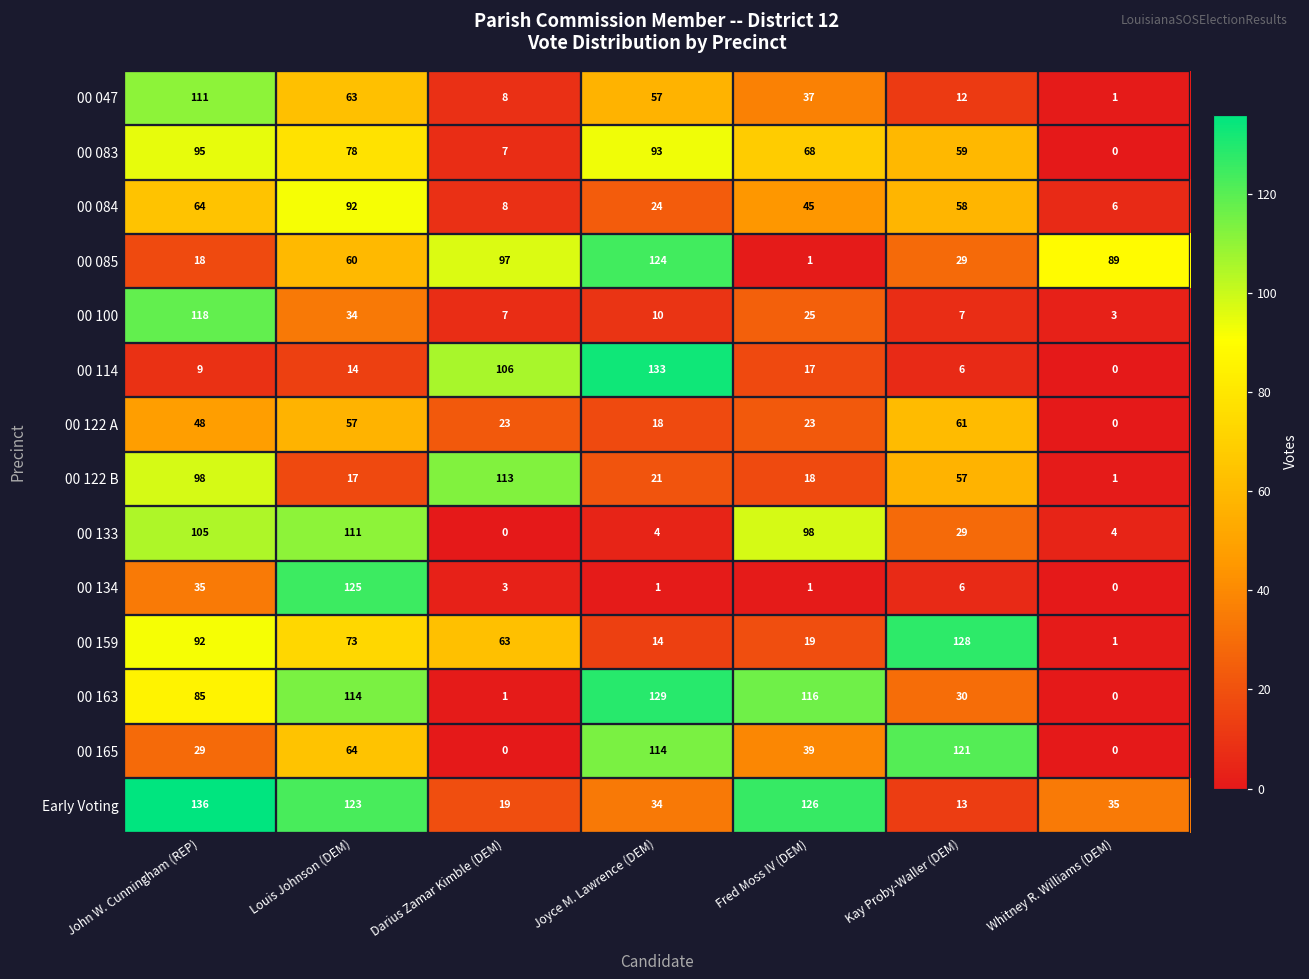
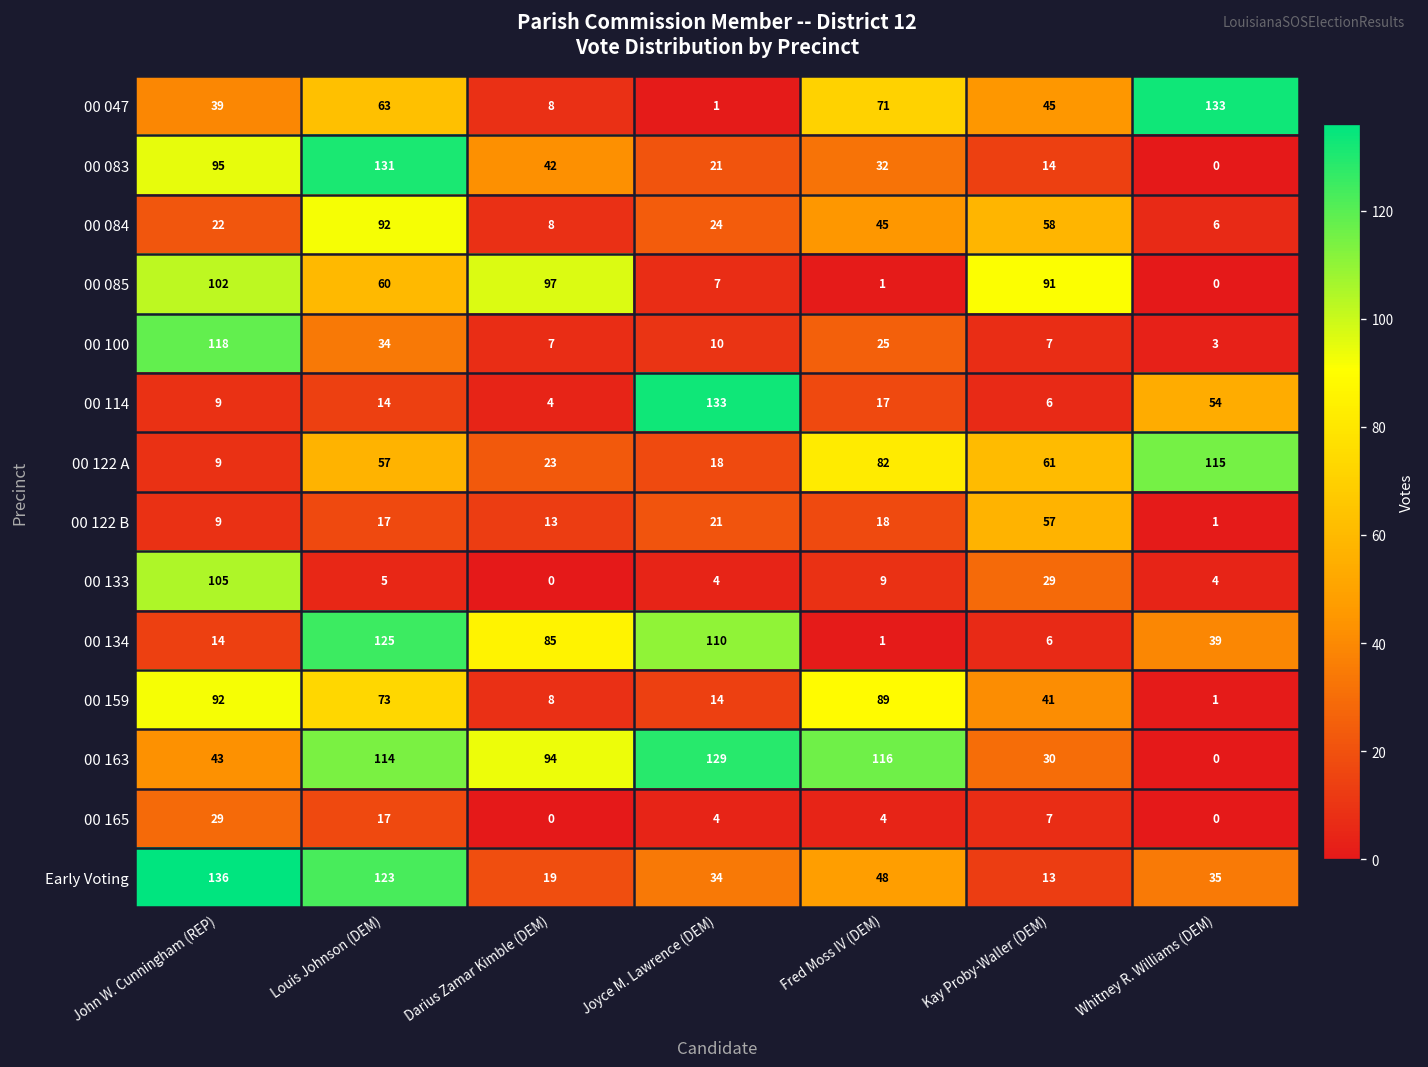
  {
    "00 047": {
-     "John W. Cunningham (REP)": 111,
+     "John W. Cunningham (REP)": 39,
      "Louis Johnson (DEM)": 63,
      "Darius Zamar Kimble (DEM)": 8,
-     "Joyce M. Lawrence (DEM)": 57,
-     "Fred Moss IV (DEM)": 37,
-     "Kay Proby-Waller (DEM)": 12,
-     "Whitney R. Williams (DEM)": 1
+     "Joyce M. Lawrence (DEM)": 1,
+     "Fred Moss IV (DEM)": 71,
+     "Kay Proby-Waller (DEM)": 45,
+     "Whitney R. Williams (DEM)": 133
    },
    "00 083": {
      "John W. Cunningham (REP)": 95,
-     "Louis Johnson (DEM)": 78,
-     "Darius Zamar Kimble (DEM)": 7,
-     "Joyce M. Lawrence (DEM)": 93,
-     "Fred Moss IV (DEM)": 68,
-     "Kay Proby-Waller (DEM)": 59,
+     "Louis Johnson (DEM)": 131,
+     "Darius Zamar Kimble (DEM)": 42,
+     "Joyce M. Lawrence (DEM)": 21,
+     "Fred Moss IV (DEM)": 32,
+     "Kay Proby-Waller (DEM)": 14,
      "Whitney R. Williams (DEM)": 0
    },
    "00 084": {
-     "John W. Cunningham (REP)": 64,
+     "John W. Cunningham (REP)": 22,
      "Louis Johnson (DEM)": 92,
      "Darius Zamar Kimble (DEM)": 8,
      "Joyce M. Lawrence (DEM)": 24,
      "Fred Moss IV (DEM)": 45,
      "Kay Proby-Waller (DEM)": 58,
      "Whitney R. Williams (DEM)": 6
    },
    "00 085": {
-     "John W. Cunningham (REP)": 18,
+     "John W. Cunningham (REP)": 102,
      "Louis Johnson (DEM)": 60,
      "Darius Zamar Kimble (DEM)": 97,
-     "Joyce M. Lawrence (DEM)": 124,
+     "Joyce M. Lawrence (DEM)": 7,
      "Fred Moss IV (DEM)": 1,
-     "Kay Proby-Waller (DEM)": 29,
-     "Whitney R. Williams (DEM)": 89
+     "Kay Proby-Waller (DEM)": 91,
+     "Whitney R. Williams (DEM)": 0
    },
    "00 100": {
      "John W. Cunningham (REP)": 118,
      "Louis Johnson (DEM)": 34,
      "Darius Zamar Kimble (DEM)": 7,
      "Joyce M. Lawrence (DEM)": 10,
      "Fred Moss IV (DEM)": 25,
      "Kay Proby-Waller (DEM)": 7,
      "Whitney R. Williams (DEM)": 3
    },
    "00 114": {
      "John W. Cunningham (REP)": 9,
      "Louis Johnson (DEM)": 14,
-     "Darius Zamar Kimble (DEM)": 106,
+     "Darius Zamar Kimble (DEM)": 4,
      "Joyce M. Lawrence (DEM)": 133,
      "Fred Moss IV (DEM)": 17,
      "Kay Proby-Waller (DEM)": 6,
-     "Whitney R. Williams (DEM)": 0
+     "Whitney R. Williams (DEM)": 54
    },
    "00 122 A": {
-     "John W. Cunningham (REP)": 48,
+     "John W. Cunningham (REP)": 9,
      "Louis Johnson (DEM)": 57,
      "Darius Zamar Kimble (DEM)": 23,
      "Joyce M. Lawrence (DEM)": 18,
-     "Fred Moss IV (DEM)": 23,
+     "Fred Moss IV (DEM)": 82,
      "Kay Proby-Waller (DEM)": 61,
-     "Whitney R. Williams (DEM)": 0
+     "Whitney R. Williams (DEM)": 115
    },
    "00 122 B": {
-     "John W. Cunningham (REP)": 98,
+     "John W. Cunningham (REP)": 9,
      "Louis Johnson (DEM)": 17,
-     "Darius Zamar Kimble (DEM)": 113,
+     "Darius Zamar Kimble (DEM)": 13,
      "Joyce M. Lawrence (DEM)": 21,
      "Fred Moss IV (DEM)": 18,
      "Kay Proby-Waller (DEM)": 57,
      "Whitney R. Williams (DEM)": 1
    },
    "00 133": {
      "John W. Cunningham (REP)": 105,
-     "Louis Johnson (DEM)": 111,
+     "Louis Johnson (DEM)": 5,
      "Darius Zamar Kimble (DEM)": 0,
      "Joyce M. Lawrence (DEM)": 4,
-     "Fred Moss IV (DEM)": 98,
+     "Fred Moss IV (DEM)": 9,
      "Kay Proby-Waller (DEM)": 29,
      "Whitney R. Williams (DEM)": 4
    },
    "00 134": {
-     "John W. Cunningham (REP)": 35,
+     "John W. Cunningham (REP)": 14,
      "Louis Johnson (DEM)": 125,
-     "Darius Zamar Kimble (DEM)": 3,
-     "Joyce M. Lawrence (DEM)": 1,
+     "Darius Zamar Kimble (DEM)": 85,
+     "Joyce M. Lawrence (DEM)": 110,
      "Fred Moss IV (DEM)": 1,
      "Kay Proby-Waller (DEM)": 6,
-     "Whitney R. Williams (DEM)": 0
+     "Whitney R. Williams (DEM)": 39
    },
    "00 159": {
      "John W. Cunningham (REP)": 92,
      "Louis Johnson (DEM)": 73,
-     "Darius Zamar Kimble (DEM)": 63,
+     "Darius Zamar Kimble (DEM)": 8,
      "Joyce M. Lawrence (DEM)": 14,
-     "Fred Moss IV (DEM)": 19,
-     "Kay Proby-Waller (DEM)": 128,
+     "Fred Moss IV (DEM)": 89,
+     "Kay Proby-Waller (DEM)": 41,
      "Whitney R. Williams (DEM)": 1
    },
    "00 163": {
-     "John W. Cunningham (REP)": 85,
+     "John W. Cunningham (REP)": 43,
      "Louis Johnson (DEM)": 114,
-     "Darius Zamar Kimble (DEM)": 1,
+     "Darius Zamar Kimble (DEM)": 94,
      "Joyce M. Lawrence (DEM)": 129,
      "Fred Moss IV (DEM)": 116,
      "Kay Proby-Waller (DEM)": 30,
      "Whitney R. Williams (DEM)": 0
    },
    "00 165": {
      "John W. Cunningham (REP)": 29,
-     "Louis Johnson (DEM)": 64,
+     "Louis Johnson (DEM)": 17,
      "Darius Zamar Kimble (DEM)": 0,
-     "Joyce M. Lawrence (DEM)": 114,
-     "Fred Moss IV (DEM)": 39,
-     "Kay Proby-Waller (DEM)": 121,
+     "Joyce M. Lawrence (DEM)": 4,
+     "Fred Moss IV (DEM)": 4,
+     "Kay Proby-Waller (DEM)": 7,
      "Whitney R. Williams (DEM)": 0
    },
    "Early Voting": {
      "John W. Cunningham (REP)": 136,
      "Louis Johnson (DEM)": 123,
      "Darius Zamar Kimble (DEM)": 19,
      "Joyce M. Lawrence (DEM)": 34,
-     "Fred Moss IV (DEM)": 126,
+     "Fred Moss IV (DEM)": 48,
      "Kay Proby-Waller (DEM)": 13,
      "Whitney R. Williams (DEM)": 35
    }
  }
